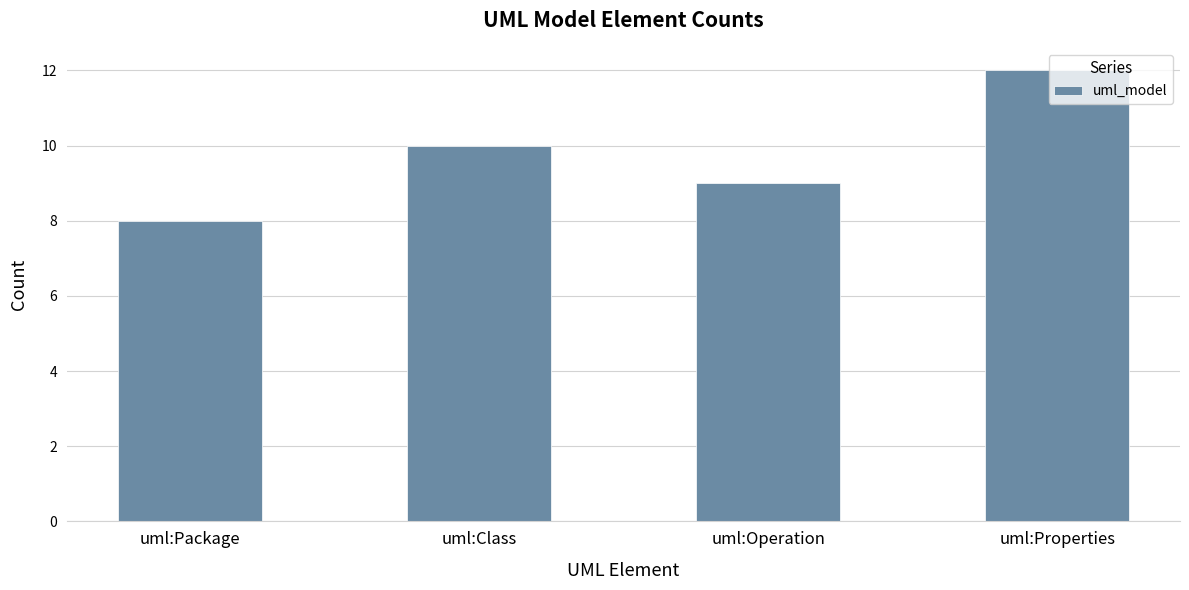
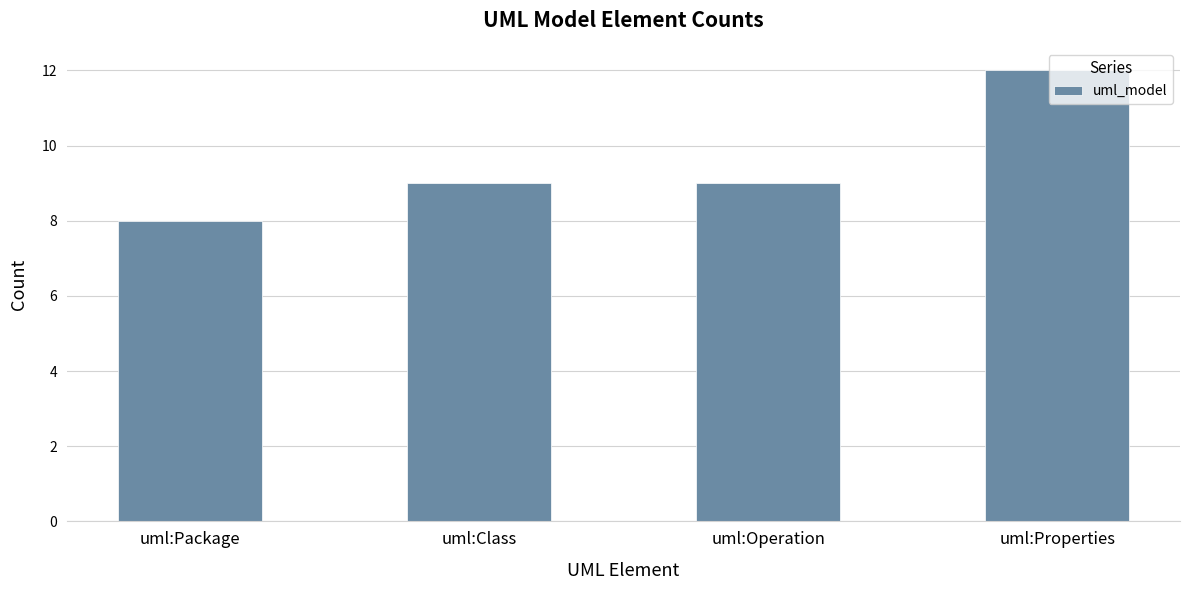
  {
    "uml:Package": 8,
-   "uml:Class": 10,
+   "uml:Class": 9,
    "uml:Operation": 9
  }
